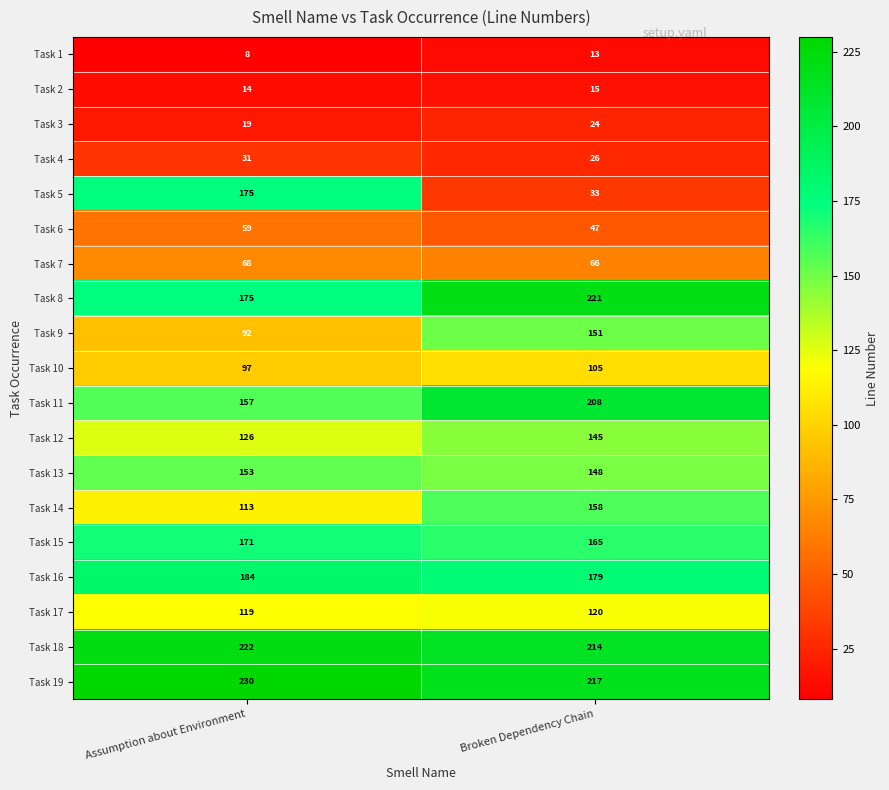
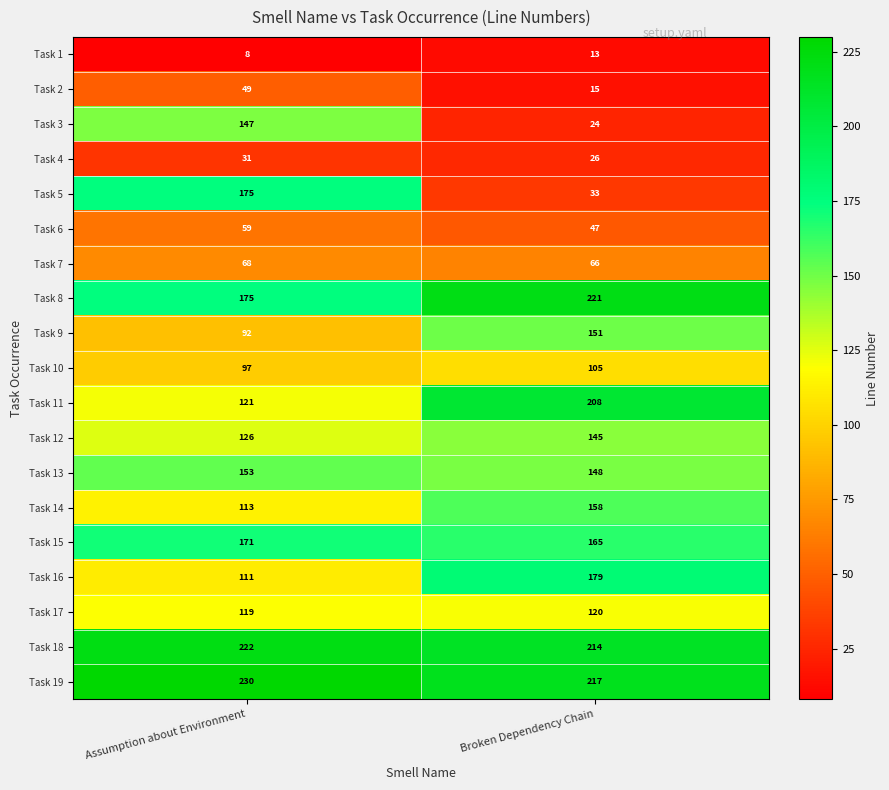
  {
    "Task 1": {
      "Assumption about Environment": 8,
      "Broken Dependency Chain": 13
    },
    "Task 2": {
-     "Assumption about Environment": 14,
+     "Assumption about Environment": 49,
      "Broken Dependency Chain": 15
    },
    "Task 3": {
-     "Assumption about Environment": 19,
+     "Assumption about Environment": 147,
      "Broken Dependency Chain": 24
    },
    "Task 4": {
      "Assumption about Environment": 31,
      "Broken Dependency Chain": 26
    },
    "Task 5": {
      "Assumption about Environment": 175,
      "Broken Dependency Chain": 33
    },
    "Task 6": {
      "Assumption about Environment": 59,
      "Broken Dependency Chain": 47
    },
    "Task 7": {
      "Assumption about Environment": 68,
      "Broken Dependency Chain": 66
    },
    "Task 8": {
      "Assumption about Environment": 175,
      "Broken Dependency Chain": 221
    },
    "Task 9": {
      "Assumption about Environment": 92,
      "Broken Dependency Chain": 151
    },
    "Task 10": {
      "Assumption about Environment": 97,
      "Broken Dependency Chain": 105
    },
    "Task 11": {
-     "Assumption about Environment": 157,
+     "Assumption about Environment": 121,
      "Broken Dependency Chain": 208
    },
    "Task 12": {
      "Assumption about Environment": 126,
      "Broken Dependency Chain": 145
    },
    "Task 13": {
      "Assumption about Environment": 153,
      "Broken Dependency Chain": 148
    },
    "Task 14": {
      "Assumption about Environment": 113,
      "Broken Dependency Chain": 158
    },
    "Task 15": {
      "Assumption about Environment": 171,
      "Broken Dependency Chain": 165
    },
    "Task 16": {
-     "Assumption about Environment": 184,
+     "Assumption about Environment": 111,
      "Broken Dependency Chain": 179
    },
    "Task 17": {
      "Assumption about Environment": 119,
      "Broken Dependency Chain": 120
    },
    "Task 18": {
      "Assumption about Environment": 222,
      "Broken Dependency Chain": 214
    },
    "Task 19": {
      "Assumption about Environment": 230,
      "Broken Dependency Chain": 217
    }
  }
